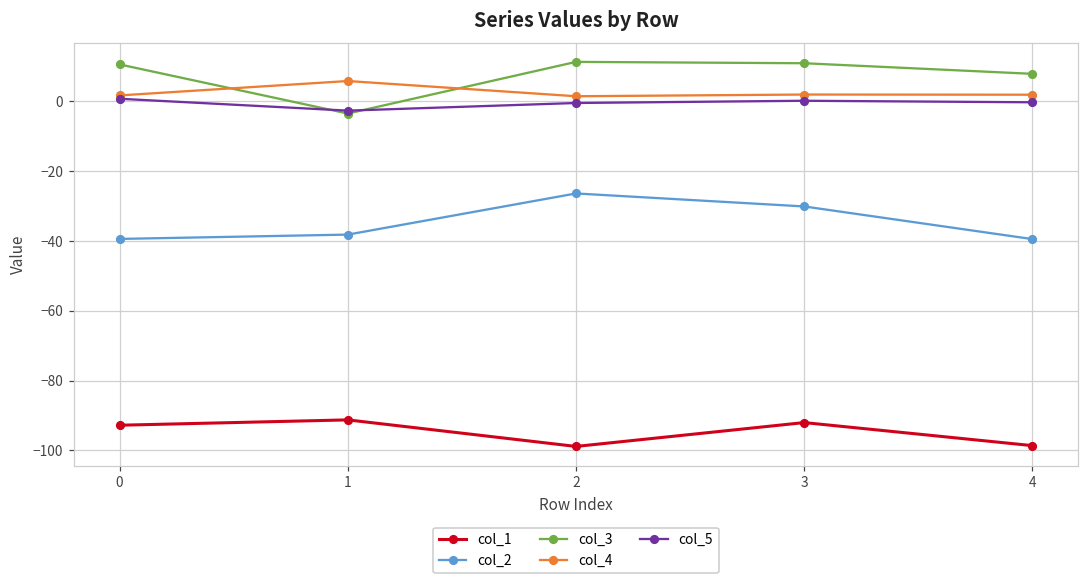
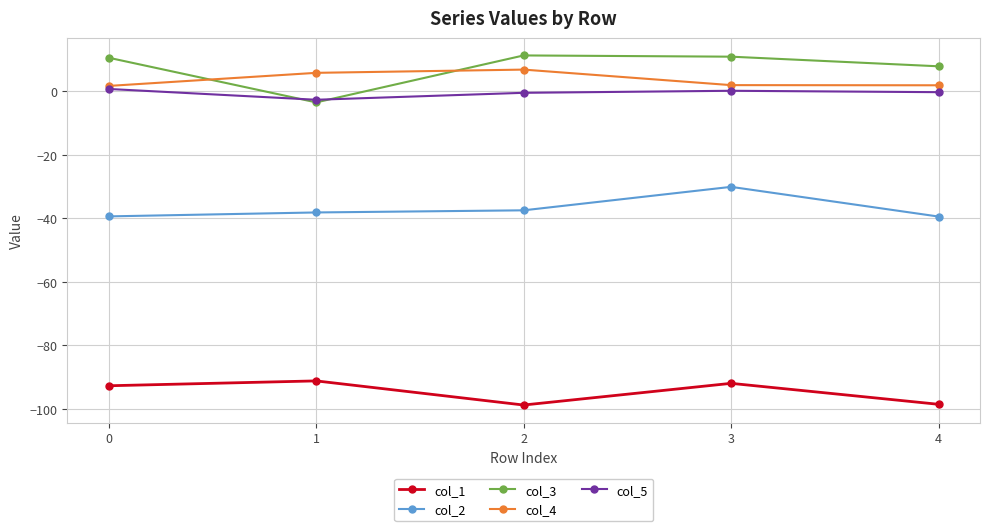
  {
    "col_1": {
      "0": -93,
      "1": -91,
      "2": -99,
      "3": -92,
      "4": -99
    },
    "col_2": {
      "0": -39,
      "1": -38,
-     "2": -26,
+     "2": -38,
      "3": -30,
      "4": -39
    },
    "col_3": {
      "0": 11,
      "1": -4,
      "2": 11,
      "3": 11,
      "4": 8
    },
    "col_4": {
      "0": 2,
      "1": 6,
-     "2": 1,
+     "2": 7,
      "3": 2,
      "4": 2
    },
    "col_5": {
      "0": 1,
      "1": -3,
      "2": -1,
      "3": 0,
      "4": 0
    }
  }
